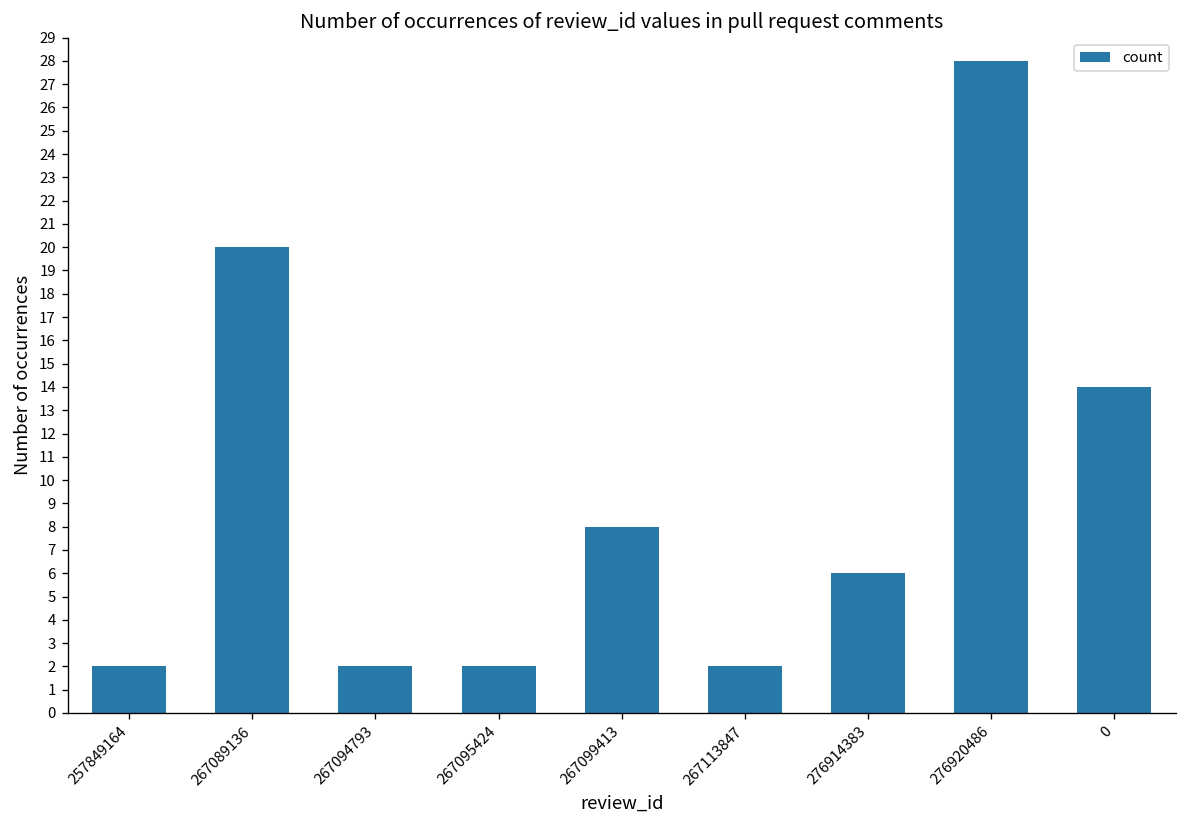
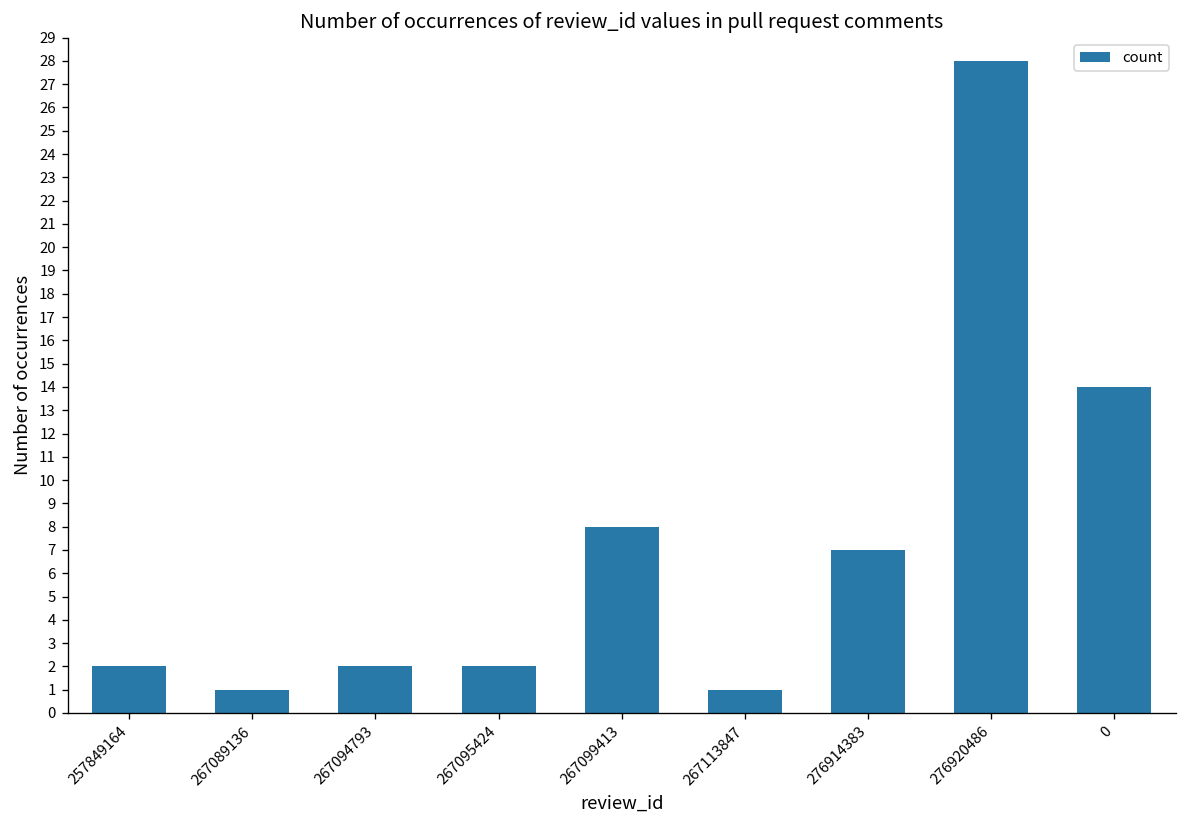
  {
    "257849164": 2,
-   "267089136": 20,
+   "267089136": 1,
    "267094793": 2,
    "267095424": 2,
    "267099413": 8,
-   "267113847": 2,
-   "276914383": 6,
+   "267113847": 1,
+   "276914383": 7,
    "276920486": 28,
    "0": 14
  }
